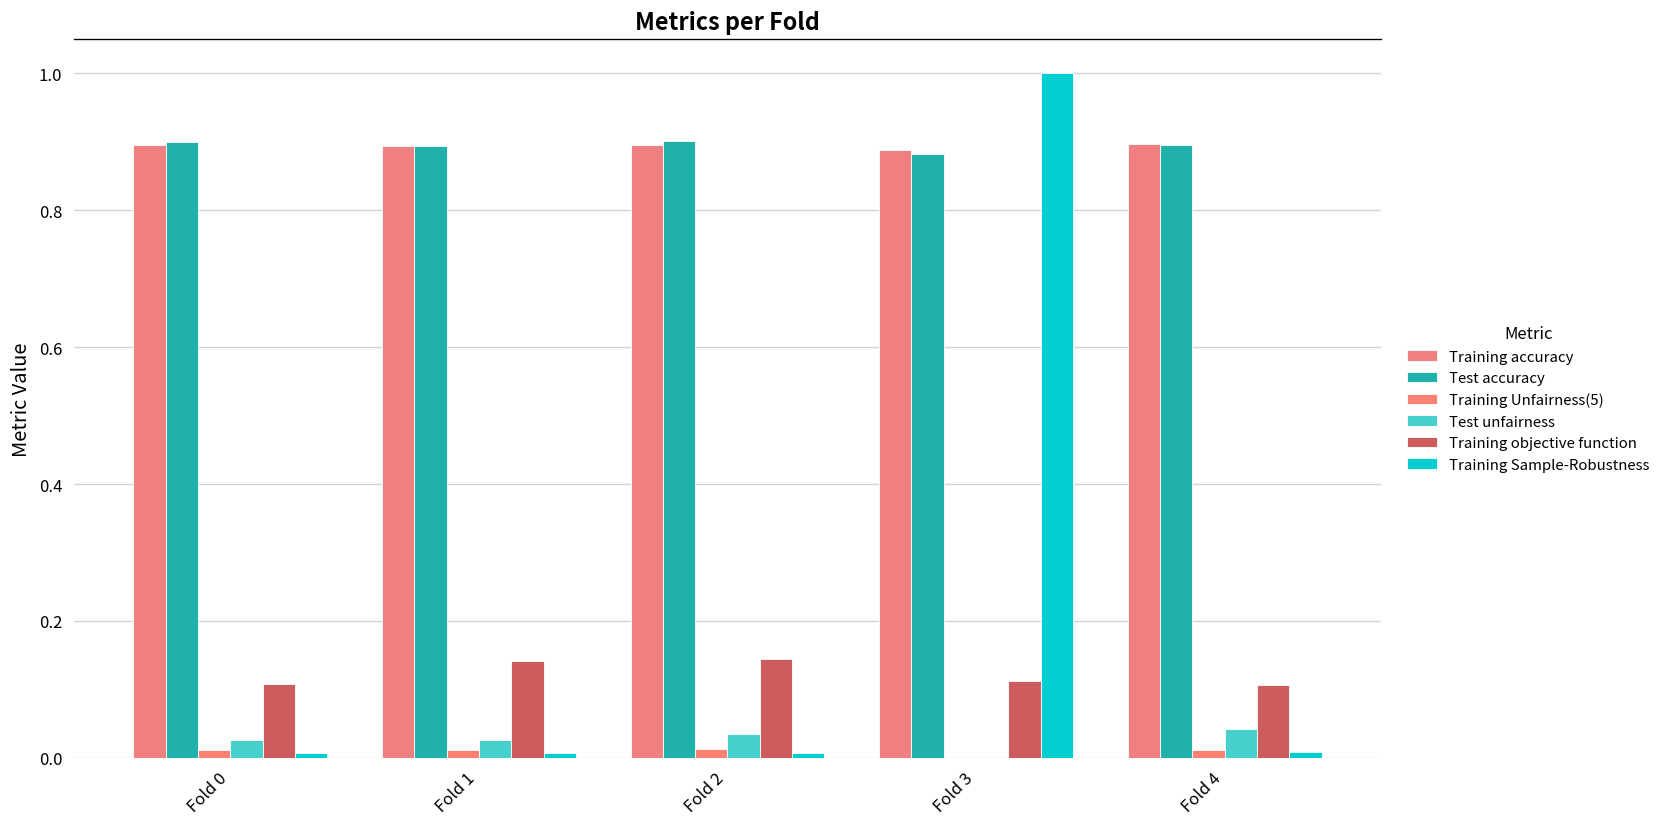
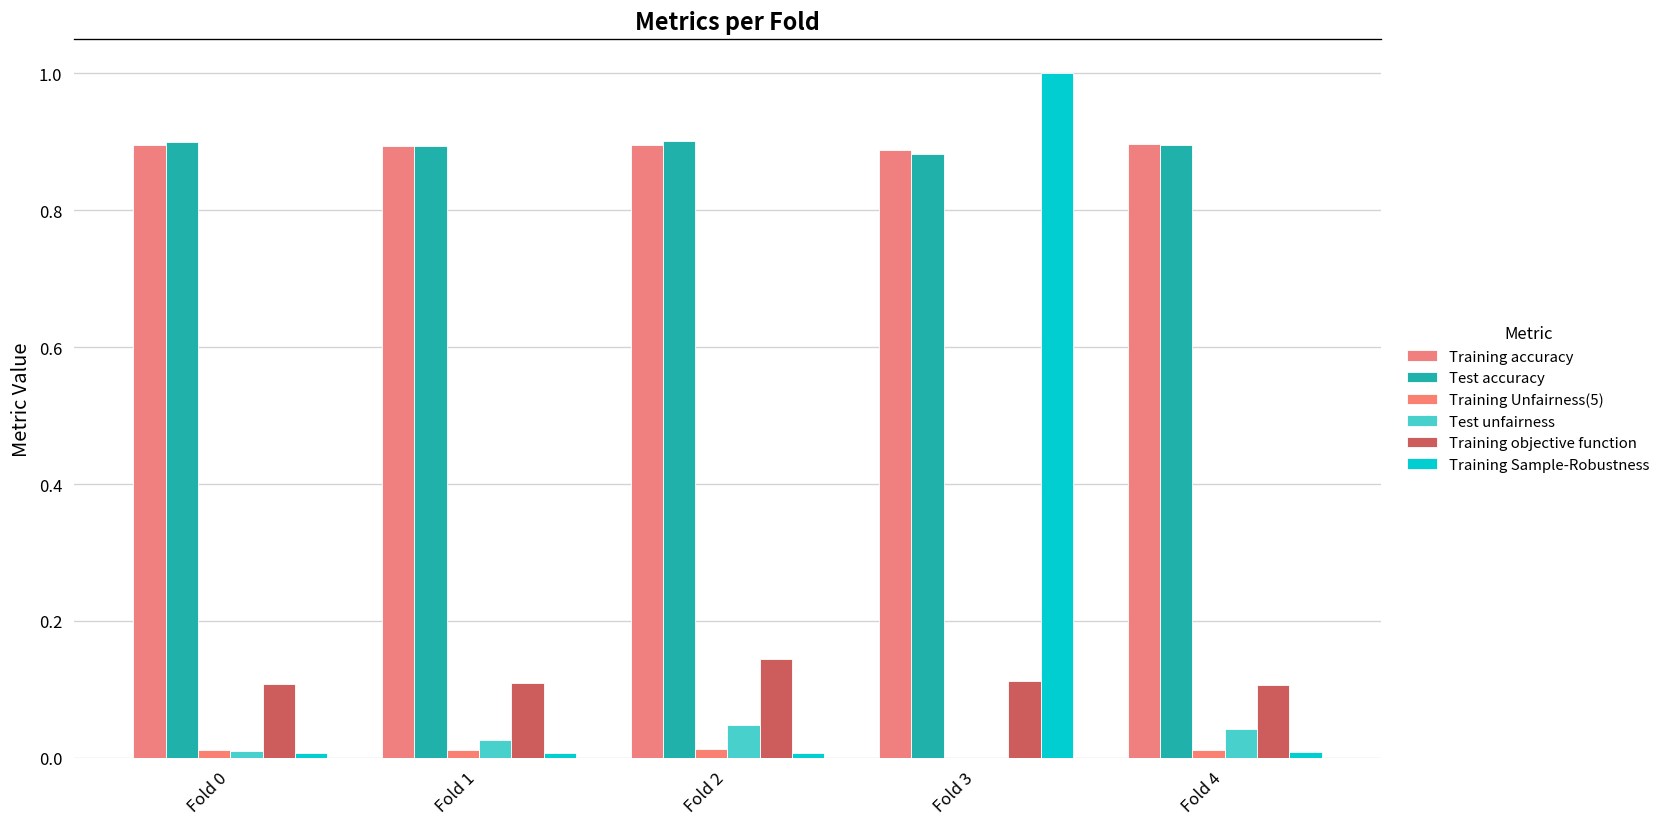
  {
    "Test unfairness": {
-     "Fold 0": 0.03,
+     "Fold 0": 0.01,
      "Fold 1": 0.03,
-     "Fold 2": 0.03,
+     "Fold 2": 0.05,
      "Fold 3": 0.00,
      "Fold 4": 0.04
    },
    "Training objective function": {
      "Fold 0": 0.11,
-     "Fold 1": 0.14,
+     "Fold 1": 0.11,
      "Fold 2": 0.15,
      "Fold 3": 0.11,
      "Fold 4": 0.11
    }
  }
